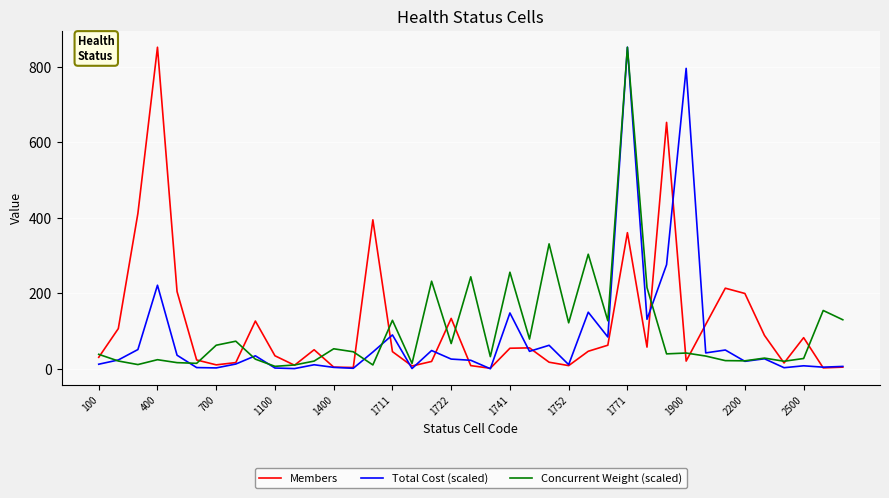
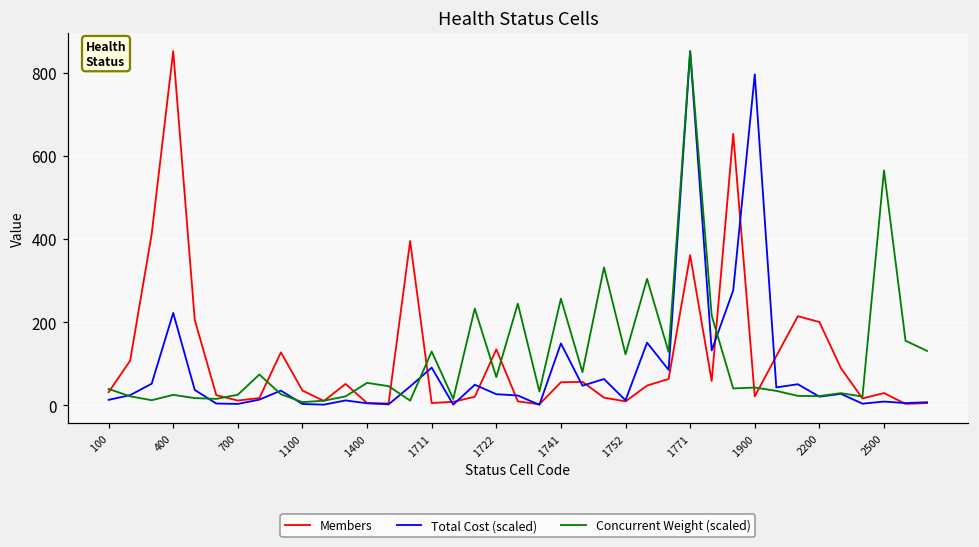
  {
    "Members": {
      "100": 30,
      "400": 850,
      "700": 10,
      "1100": 40,
-     "1711": 50,
+     "1711": 10,
      "1722": 130,
      "1741": 60,
      "1771": 360,
      "1900": 20,
      "2200": 200,
-     "2500": 80
+     "2500": 30
    },
    "Total Cost (scaled)": {
      "100": 10,
      "400": 220,
      "700": 0,
      "1711": 90,
      "1722": 30,
      "1741": 150,
      "1900": 800,
      "2500": 10
    },
    "Concurrent Weight (scaled)": {
      "100": 40,
      "400": 20,
-     "700": 60,
+     "700": 20,
      "1400": 50,
      "1711": 130,
      "1722": 70,
      "1741": 260,
      "1752": 120,
      "1900": 40,
-     "2500": 30
+     "2500": 560
    }
  }
